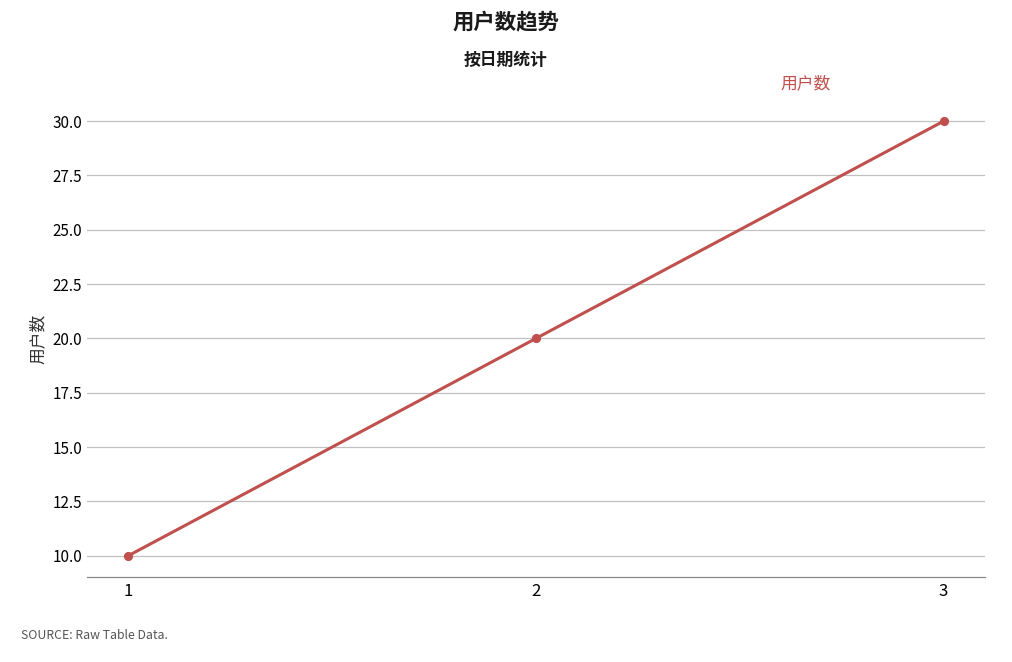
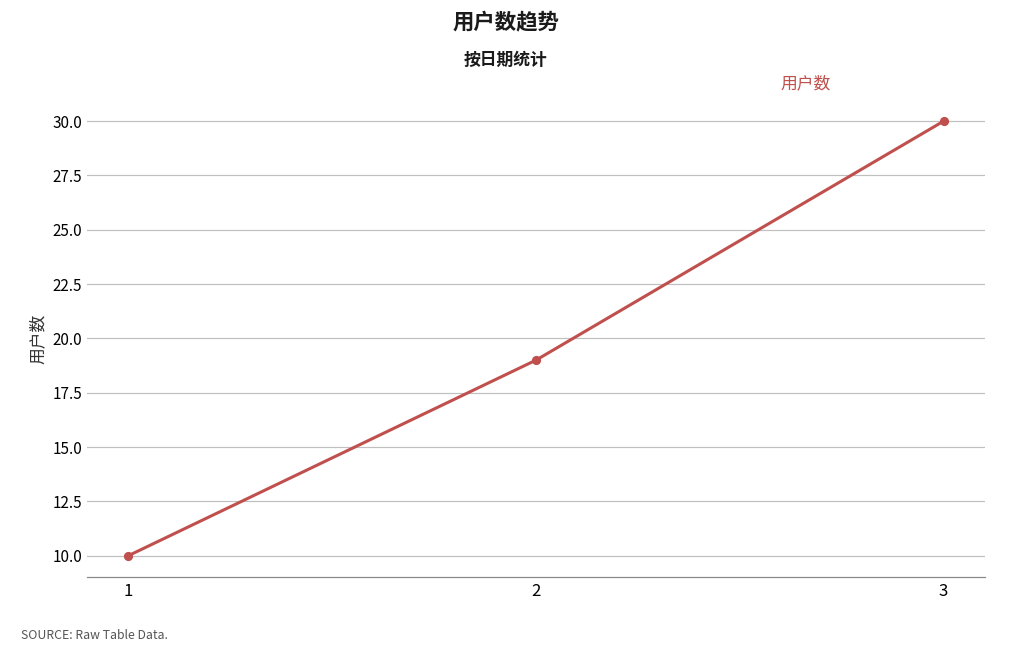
  {
    "1": 10,
-   "2": 20,
+   "2": 19,
    "3": 30
  }
